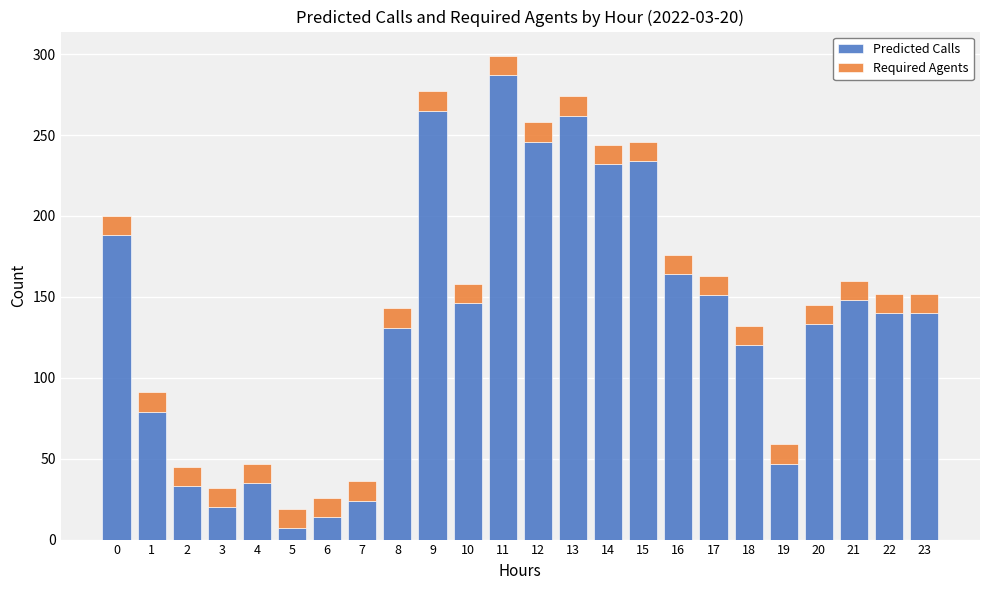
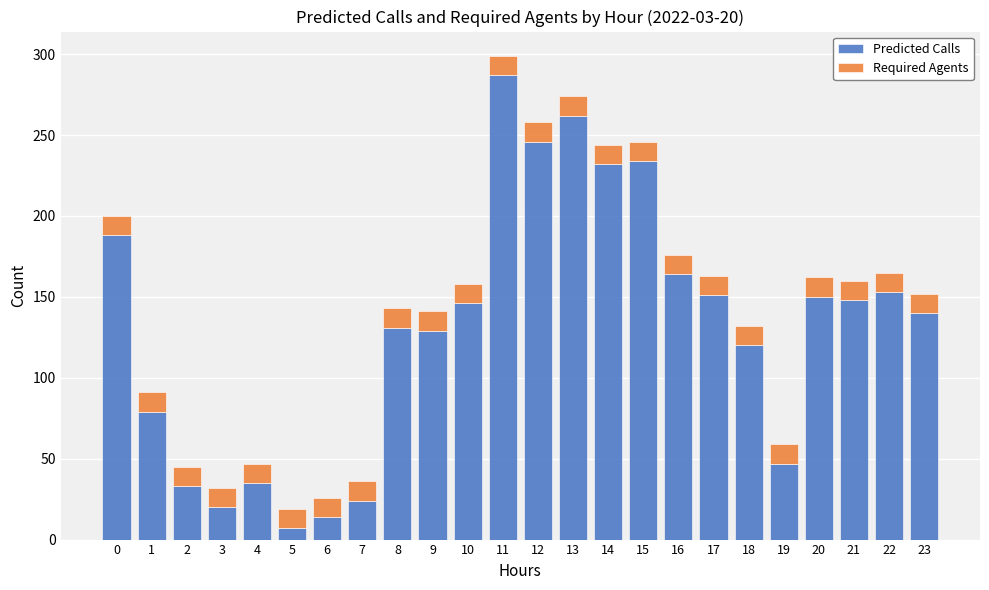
  {
    "Predicted Calls": {
      "0": 188,
      "1": 79,
      "2": 33,
      "3": 20,
      "4": 35,
      "5": 7,
      "6": 14,
      "7": 24,
      "8": 131,
-     "9": 265,
+     "9": 129,
      "10": 146,
      "11": 287,
      "12": 246,
      "13": 262,
      "14": 232,
      "15": 234,
      "16": 164,
      "17": 151,
      "18": 120,
      "19": 47,
-     "20": 133,
+     "20": 150,
      "21": 148,
-     "22": 140,
+     "22": 153,
      "23": 140
    },
    "Required Agents": {
      "0": 12,
      "1": 12,
      "2": 12,
      "3": 12,
      "4": 12,
      "5": 12,
      "6": 12,
      "7": 12,
      "8": 12,
      "9": 12,
      "10": 12,
      "11": 12,
      "12": 12,
      "13": 12,
      "14": 12,
      "15": 12,
      "16": 12,
      "17": 12,
      "18": 12,
      "19": 12,
      "20": 12,
      "21": 12,
      "22": 12,
      "23": 12
    }
  }
